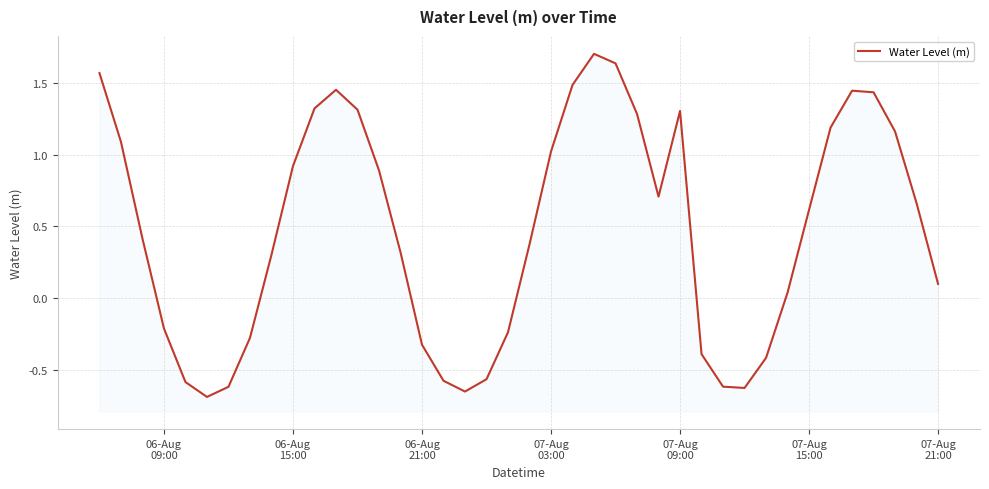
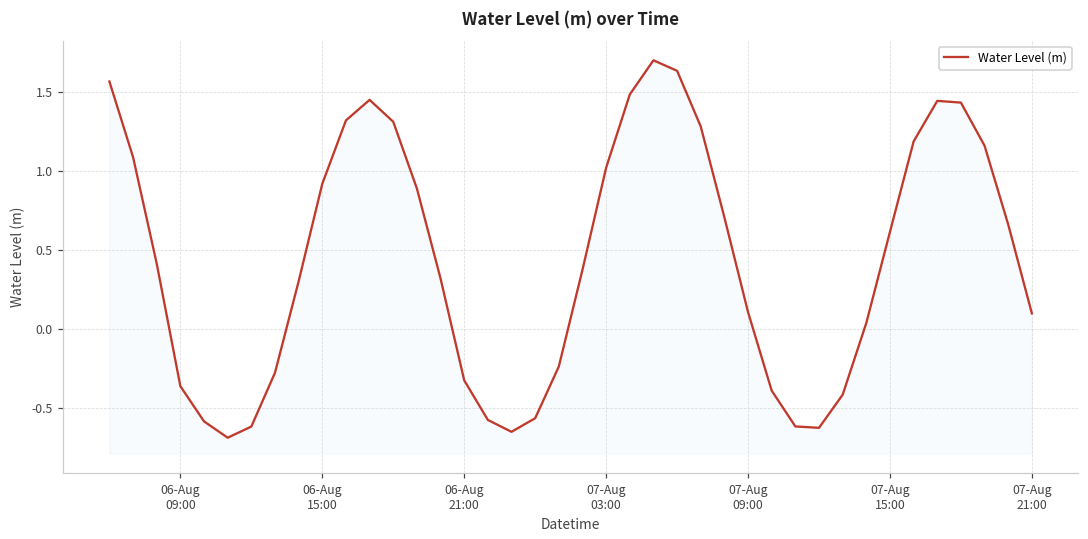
  {
-   "06-Aug 09:00": -0.21,
+   "06-Aug 09:00": -0.36,
    "06-Aug 15:00": 0.92,
    "06-Aug 21:00": -0.33,
    "07-Aug 03:00": 1.02,
-   "07-Aug 09:00": 1.31,
+   "07-Aug 09:00": 0.11,
    "07-Aug 15:00": 0.62,
    "07-Aug 21:00": 0.10
  }
